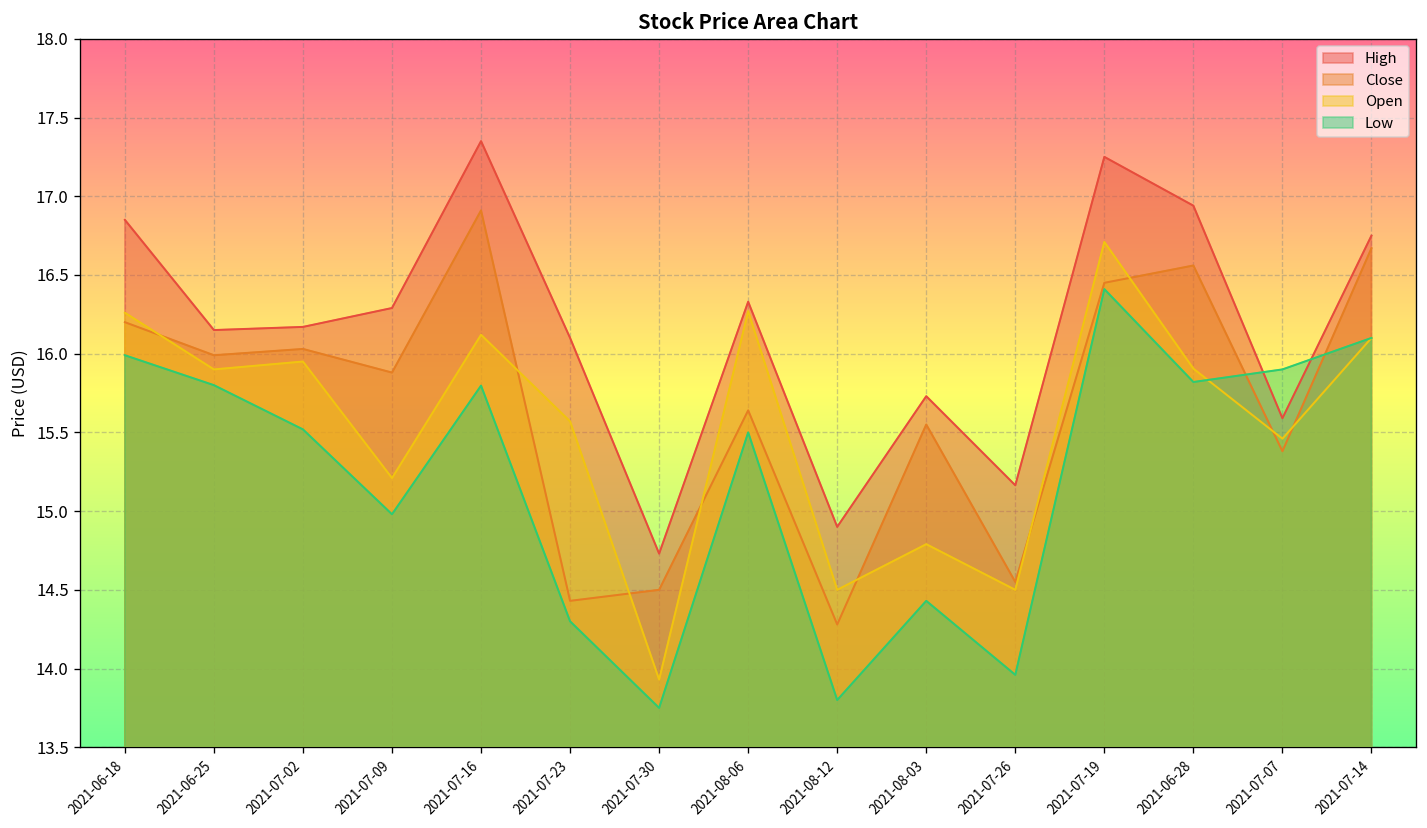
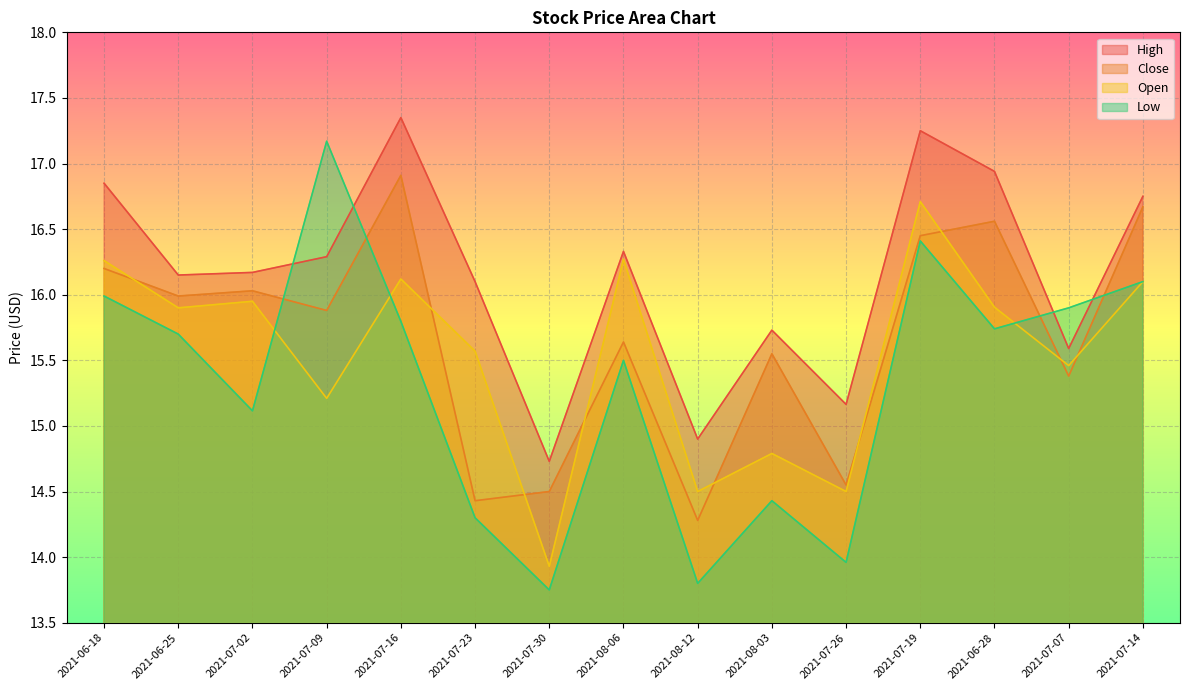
  {
    "Low": {
      "2021-06-18": 15.99,
-     "2021-06-25": 15.8,
-     "2021-07-02": 15.52,
-     "2021-07-09": 14.98,
+     "2021-06-25": 15.7,
+     "2021-07-02": 15.12,
+     "2021-07-09": 17.17,
      "2021-07-16": 15.80,
      "2021-07-23": 14.30,
      "2021-07-30": 13.75,
      "2021-08-06": 15.50,
      "2021-08-12": 13.80,
      "2021-08-03": 14.43,
      "2021-07-26": 13.96,
      "2021-07-19": 16.41,
-     "2021-06-28": 15.82,
+     "2021-06-28": 15.74,
      "2021-07-07": 15.90
    }
  }
